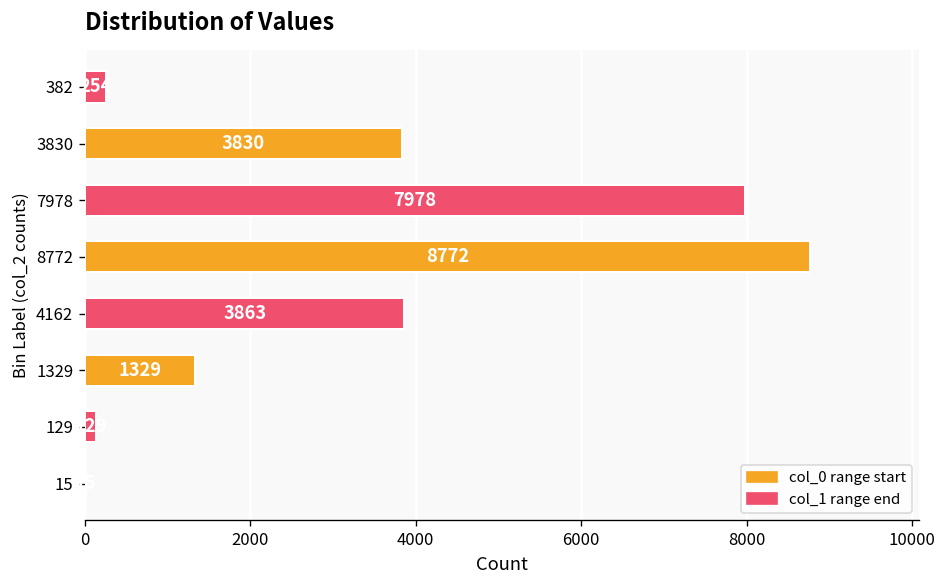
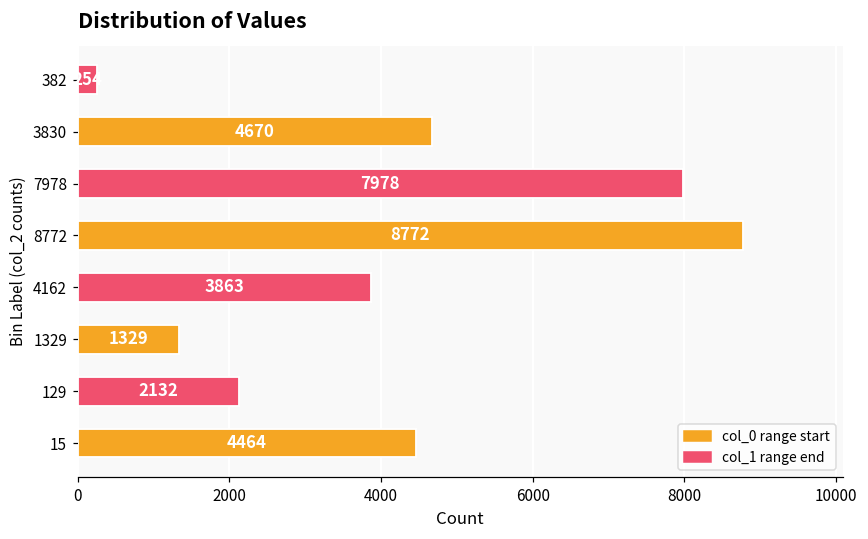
  {
-   "3830": 3830,
+   "3830": 4670,
    "7978": 7978,
    "8772": 8772,
    "4162": 3863,
    "1329": 1329,
-   "129": 100,
-   "15": 0
+   "129": 2100,
+   "15": 4500
  }
